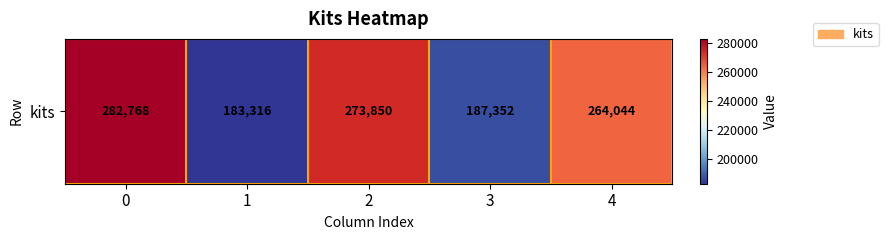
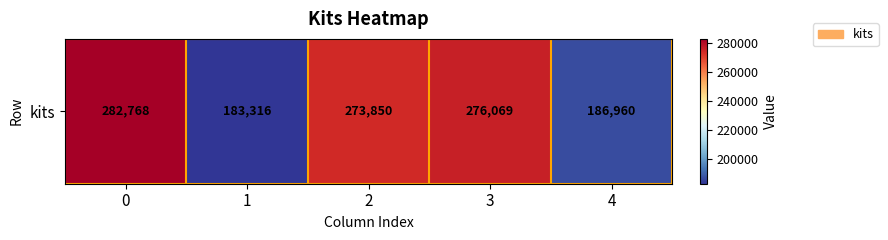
  {
    "kits": {
      "0": "282,768",
      "1": "183,316",
      "2": "273,850",
-     "3": "187,352",
-     "4": "264,044"
+     "3": "276,069",
+     "4": "186,960"
    }
  }
